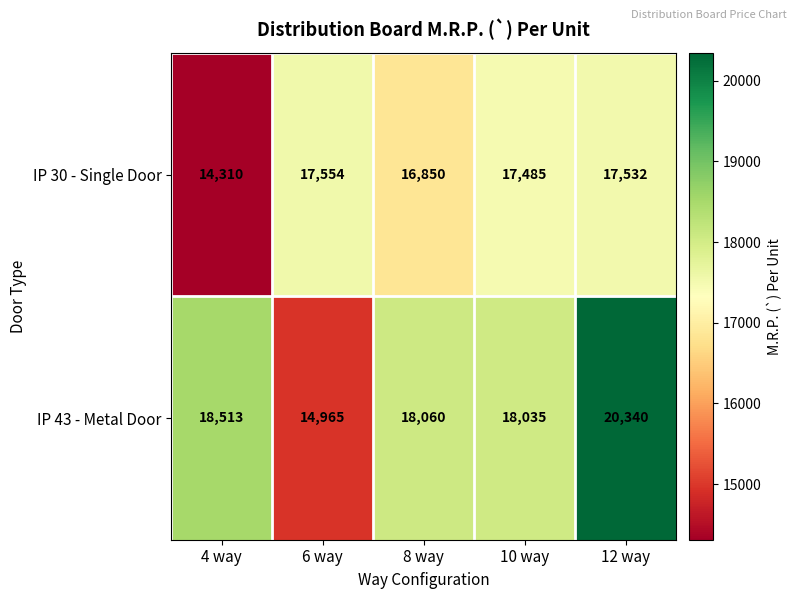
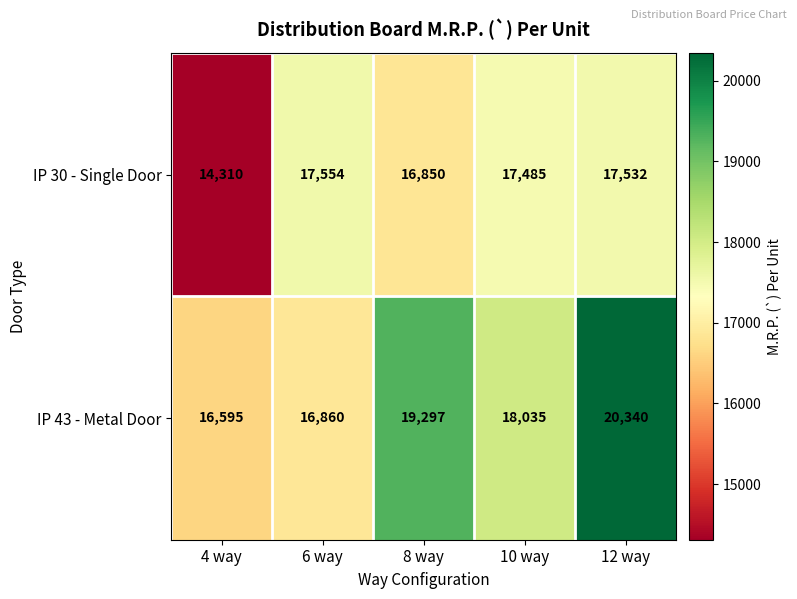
  {
    "IP 30 - Single Door": {
      "4 way": "14,310",
      "6 way": "17,554",
      "8 way": "16,850",
      "10 way": "17,485",
      "12 way": "17,532"
    },
    "IP 43 - Metal Door": {
-     "4 way": "18,513",
-     "6 way": "14,965",
-     "8 way": "18,060",
+     "4 way": "16,595",
+     "6 way": "16,860",
+     "8 way": "19,297",
      "10 way": "18,035",
      "12 way": "20,340"
    }
  }
